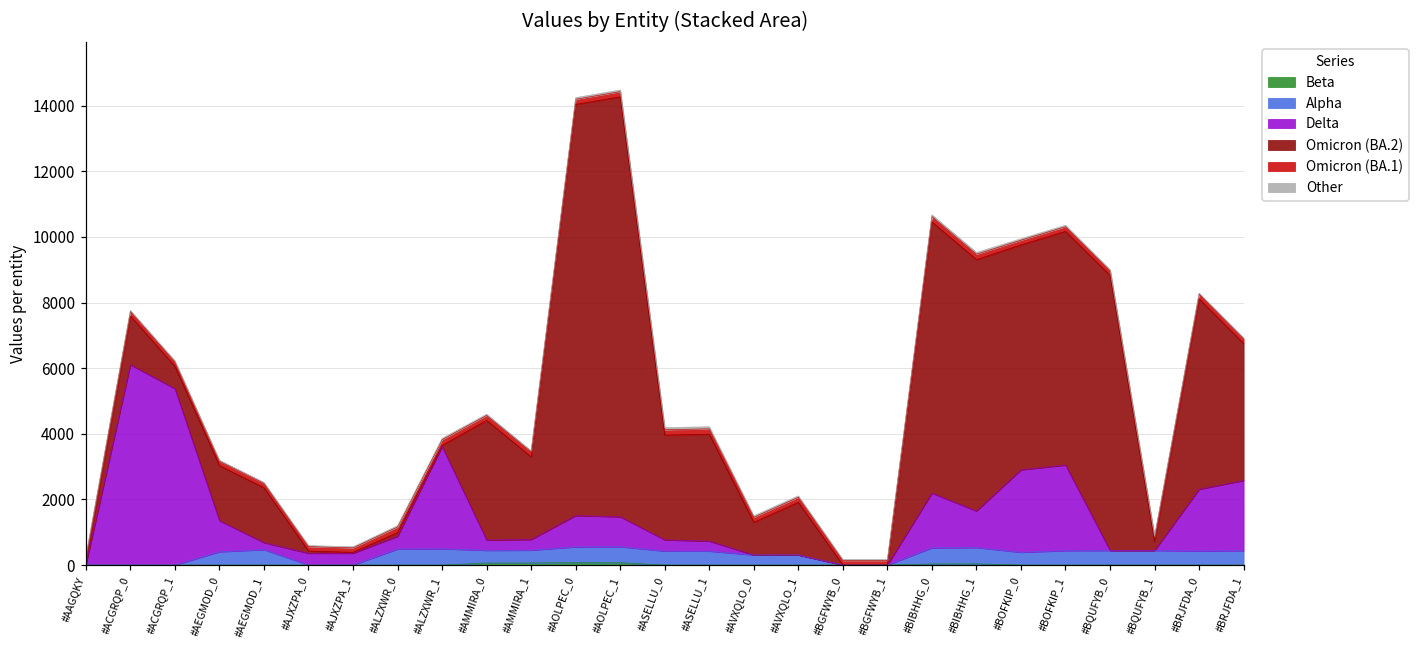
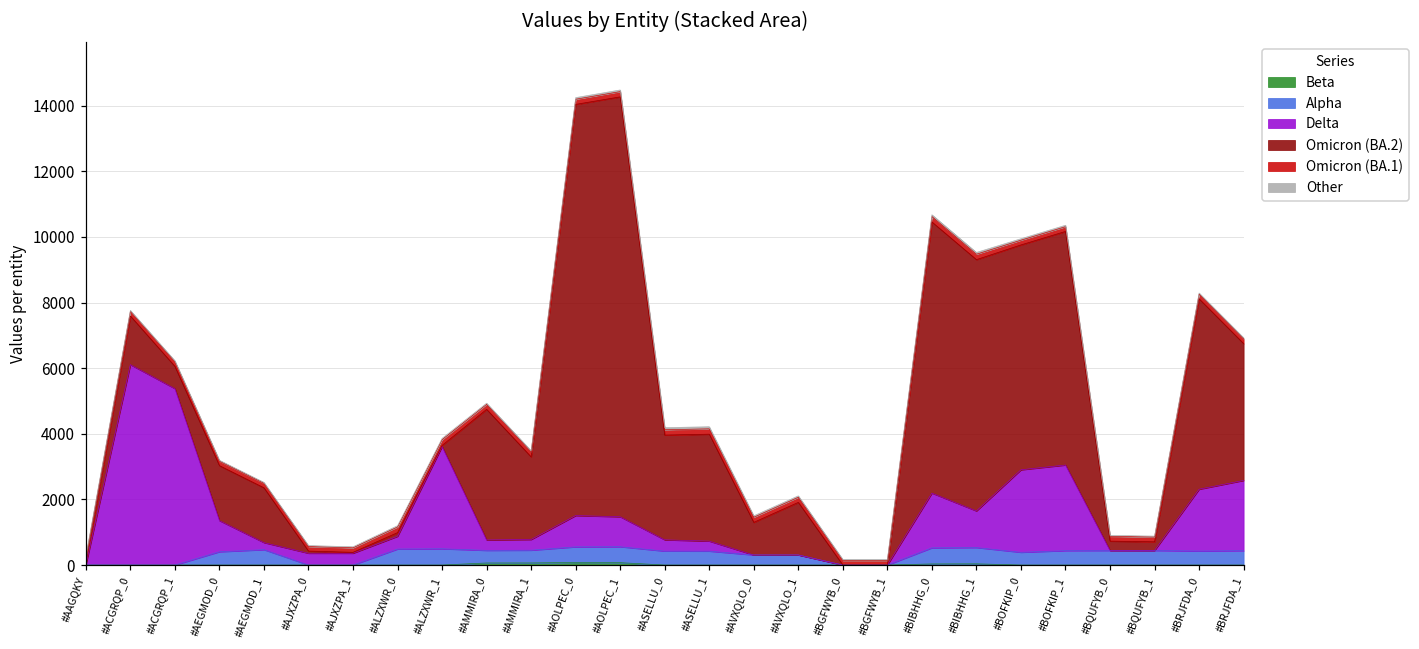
  {
    "Beta": {
      "#AEGMOD_0": 0,
      "#AEGMOD_1": 0,
      "#ALZXWR_0": 0,
      "#ALZXWR_1": 0,
      "#AMMIRA_0": 100,
      "#AMMIRA_1": 100,
      "#AOLPEC_0": 100,
      "#AOLPEC_1": 100,
      "#ASELLU_0": 0,
      "#ASELLU_1": 0,
      "#AVXQLO_0": 0,
      "#AVXQLO_1": 0,
      "#BIBHHG_0": 0,
      "#BIBHHG_1": 0,
      "#BOFKIP_0": 0,
      "#BOFKIP_1": 0,
      "#BQUFYB_0": 0,
      "#BQUFYB_1": 0,
      "#BRJFDA_0": 0,
      "#BRJFDA_1": 0
    },
    "Alpha": {
      "#AEGMOD_0": 400,
      "#AEGMOD_1": 500,
      "#ALZXWR_0": 500,
      "#ALZXWR_1": 500,
      "#AMMIRA_0": 400,
      "#AMMIRA_1": 400,
      "#AOLPEC_0": 500,
      "#AOLPEC_1": 500,
      "#ASELLU_0": 400,
      "#ASELLU_1": 400,
      "#BIBHHG_0": 500,
      "#BIBHHG_1": 500,
      "#BOFKIP_0": 400,
      "#BOFKIP_1": 400,
      "#BRJFDA_0": 400,
      "#BRJFDA_1": 400
    },
    "Delta": {
      "#ACGRQP_0": 6100,
      "#ACGRQP_1": 5400,
      "#AEGMOD_0": 900,
      "#AEGMOD_1": 200,
      "#ALZXWR_0": 400,
      "#AMMIRA_0": 300,
      "#AMMIRA_1": 300,
      "#AOLPEC_0": 1000,
      "#AOLPEC_1": 900,
      "#ASELLU_0": 300,
      "#ASELLU_1": 300,
      "#BIBHHG_0": 1700,
      "#BIBHHG_1": 1100,
      "#BOFKIP_0": 2500,
      "#BOFKIP_1": 2600,
      "#BRJFDA_0": 1900,
      "#BRJFDA_1": 2100
    },
    "Omicron (BA.2)": {
      "#ACGRQP_0": 1500,
      "#ACGRQP_1": 700,
      "#AEGMOD_0": 1700,
      "#AEGMOD_1": 1700,
      "#ALZXWR_0": 100,
-     "#AMMIRA_0": 3600,
+     "#AMMIRA_0": 4000,
      "#AMMIRA_1": 2500,
      "#AOLPEC_0": 12500,
      "#AOLPEC_1": 12800,
      "#ASELLU_0": 3200,
      "#ASELLU_1": 3300,
      "#AVXQLO_0": 1000,
      "#AVXQLO_1": 1600,
      "#BIBHHG_0": 8300,
      "#BIBHHG_1": 7700,
      "#BOFKIP_0": 6900,
      "#BOFKIP_1": 7100,
-     "#BQUFYB_0": 8400,
+     "#BQUFYB_0": 300,
      "#BQUFYB_1": 300,
      "#BRJFDA_0": 5800,
      "#BRJFDA_1": 4200
    }
  }
